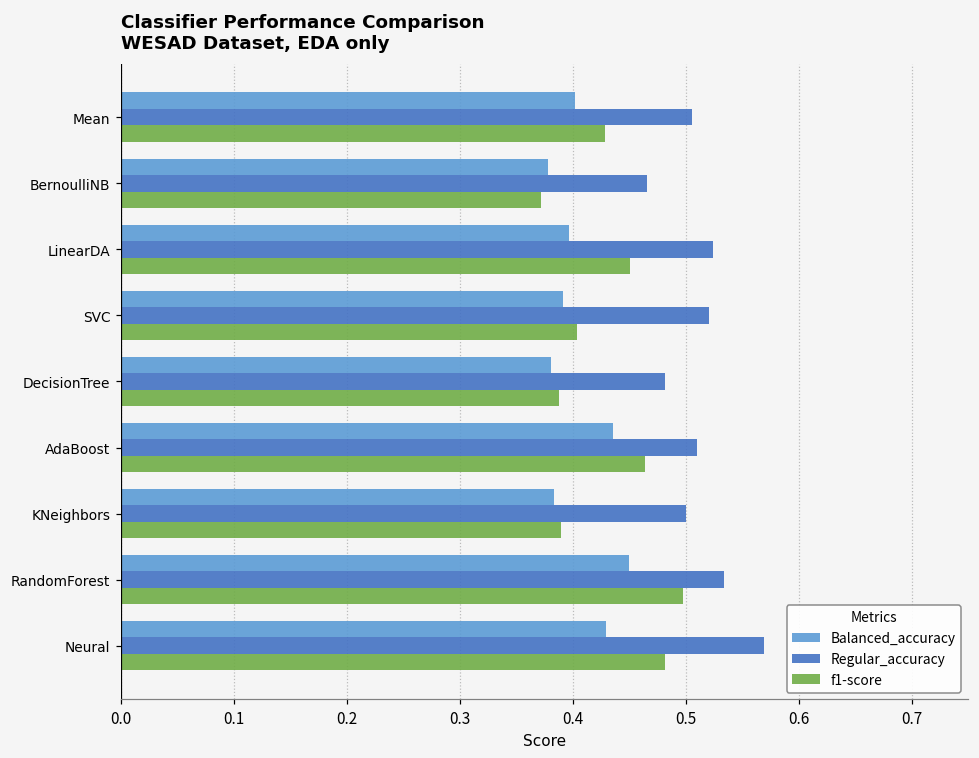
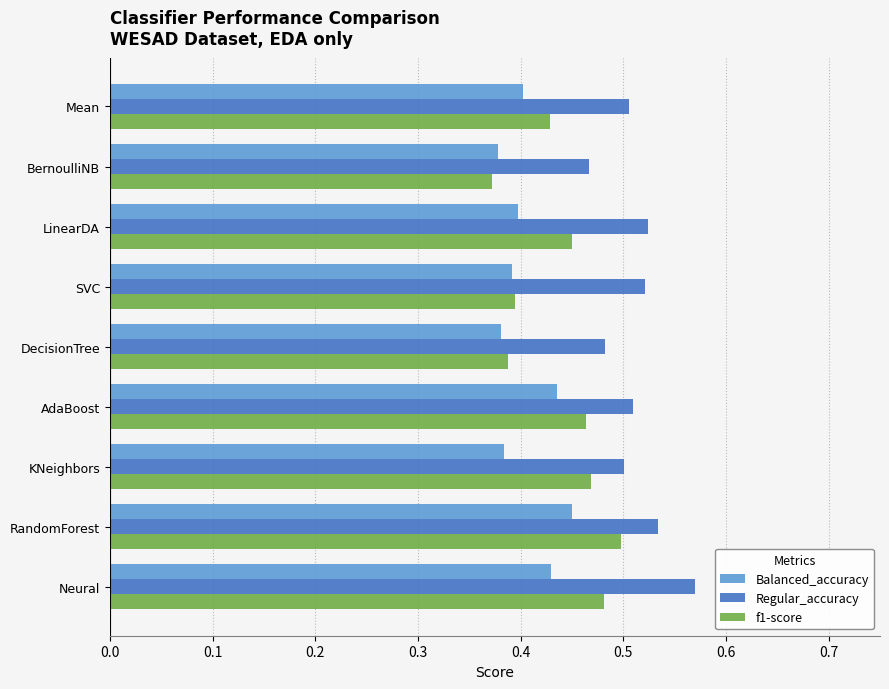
  {
    "f1-score": {
      "Mean": 0.428,
      "BernoulliNB": 0.372,
      "LinearDA": 0.450,
-     "SVC": 0.404,
+     "SVC": 0.394,
      "DecisionTree": 0.388,
      "AdaBoost": 0.464,
-     "KNeighbors": 0.390,
+     "KNeighbors": 0.468,
      "RandomForest": 0.498,
      "Neural": 0.482
    }
  }
